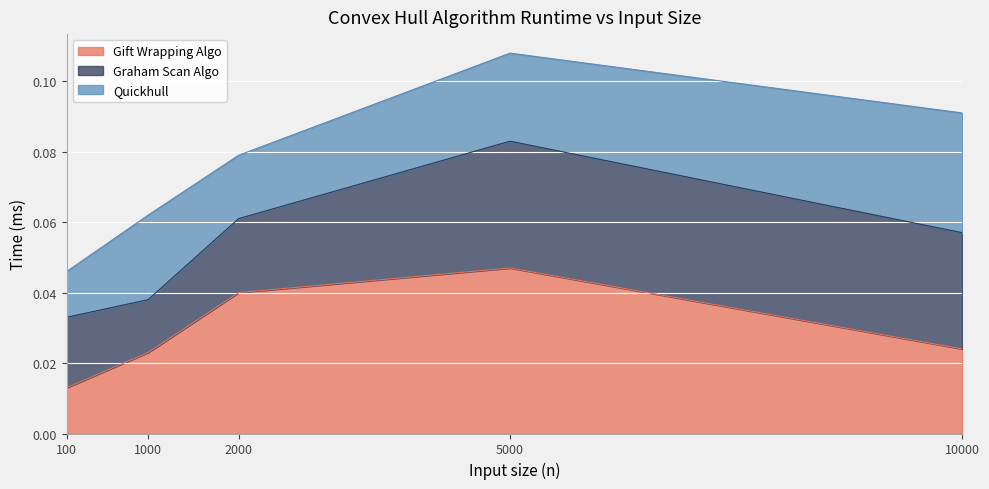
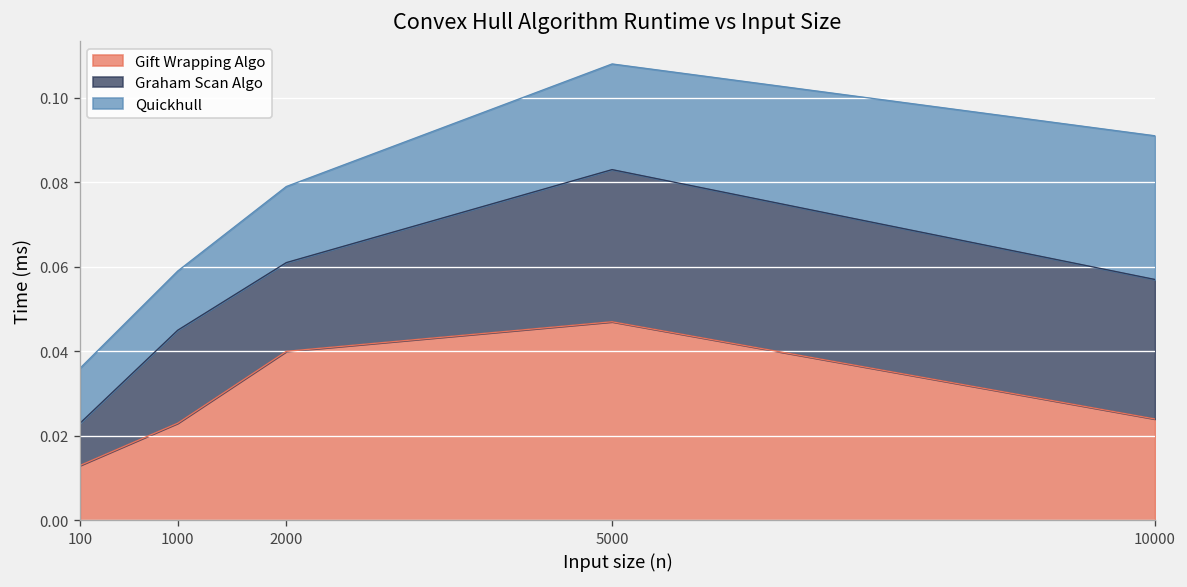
  {
    "Gift Wrapping Algo": {
      "100": 0.013,
      "1000": 0.023,
      "2000": 0.040,
      "5000": 0.047,
      "10000": 0.024
    },
    "Graham Scan Algo": {
-     "100": 0.02,
-     "1000": 0.015,
+     "100": 0.01,
+     "1000": 0.022,
      "2000": 0.021,
      "5000": 0.036,
      "10000": 0.033
    },
    "Quickhull": {
      "100": 0.013,
-     "1000": 0.024,
+     "1000": 0.014,
      "2000": 0.018,
      "5000": 0.025,
      "10000": 0.034
    }
  }
